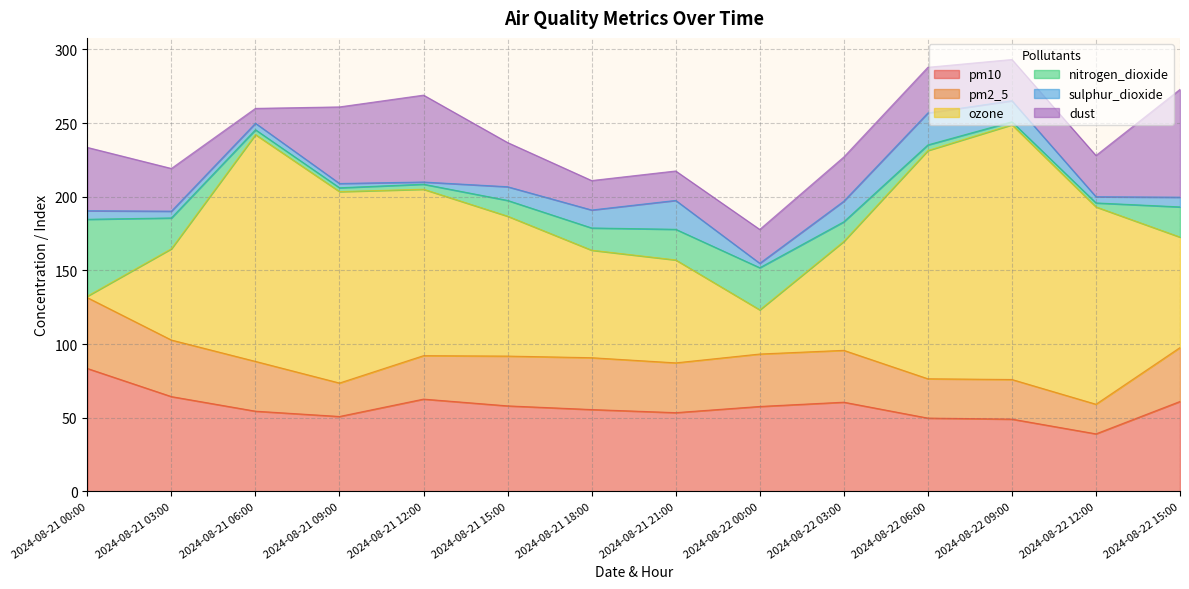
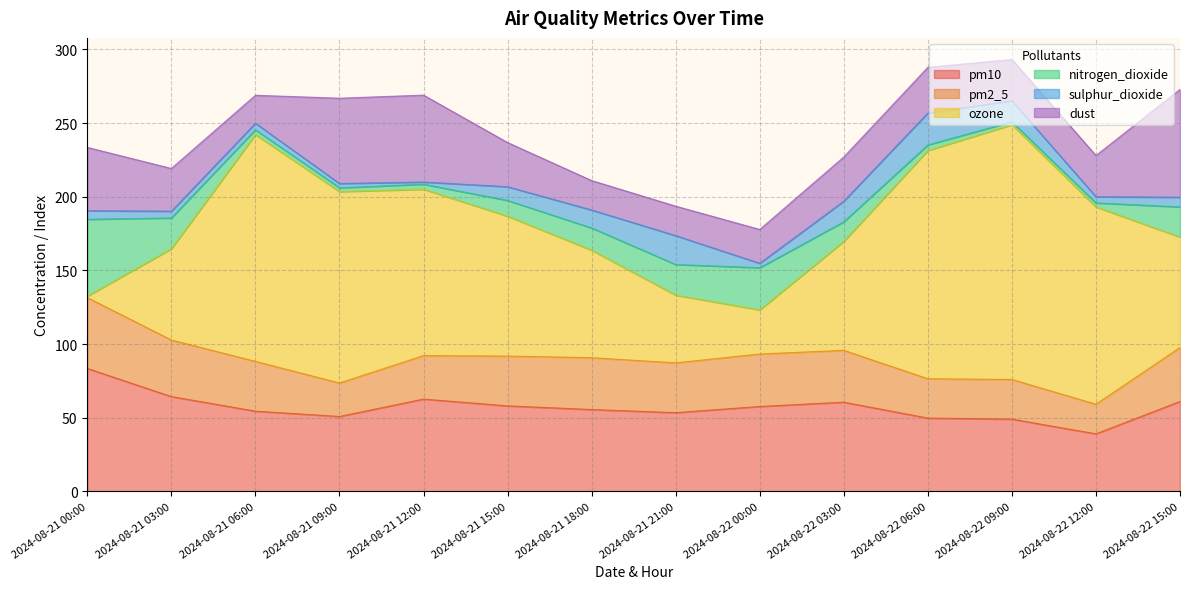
  {
    "ozone": {
      "2024-08-21 03:00": 62,
      "2024-08-21 06:00": 154,
      "2024-08-21 09:00": 130,
      "2024-08-21 12:00": 113,
      "2024-08-21 15:00": 95,
      "2024-08-21 18:00": 73,
-     "2024-08-21 21:00": 70,
+     "2024-08-21 21:00": 46,
      "2024-08-22 00:00": 30,
      "2024-08-22 03:00": 74,
      "2024-08-22 06:00": 155,
      "2024-08-22 12:00": 134,
      "2024-08-22 15:00": 75
    },
    "nitrogen_dioxide": {
      "2024-08-21 00:00": 52,
      "2024-08-21 03:00": 21,
      "2024-08-21 06:00": 3,
      "2024-08-21 09:00": 3,
      "2024-08-21 15:00": 11,
      "2024-08-21 18:00": 15,
      "2024-08-21 21:00": 21,
      "2024-08-22 00:00": 29,
      "2024-08-22 03:00": 13,
      "2024-08-22 06:00": 4,
      "2024-08-22 12:00": 3,
      "2024-08-22 15:00": 21
    },
    "sulphur_dioxide": {
      "2024-08-21 00:00": 6,
      "2024-08-21 03:00": 5,
      "2024-08-21 06:00": 4,
      "2024-08-21 09:00": 3,
      "2024-08-21 15:00": 9,
      "2024-08-21 18:00": 12,
      "2024-08-21 21:00": 20,
      "2024-08-22 00:00": 3,
      "2024-08-22 03:00": 14,
      "2024-08-22 06:00": 22,
      "2024-08-22 12:00": 4,
      "2024-08-22 15:00": 7
    },
    "dust": {
      "2024-08-21 00:00": 43,
      "2024-08-21 03:00": 29,
-     "2024-08-21 06:00": 10,
-     "2024-08-21 09:00": 52,
+     "2024-08-21 06:00": 19,
+     "2024-08-21 09:00": 58,
      "2024-08-21 12:00": 59,
      "2024-08-21 15:00": 30,
      "2024-08-21 18:00": 20,
      "2024-08-21 21:00": 20,
      "2024-08-22 00:00": 23,
      "2024-08-22 03:00": 30,
      "2024-08-22 06:00": 31,
      "2024-08-22 12:00": 28,
      "2024-08-22 15:00": 73
    }
  }
